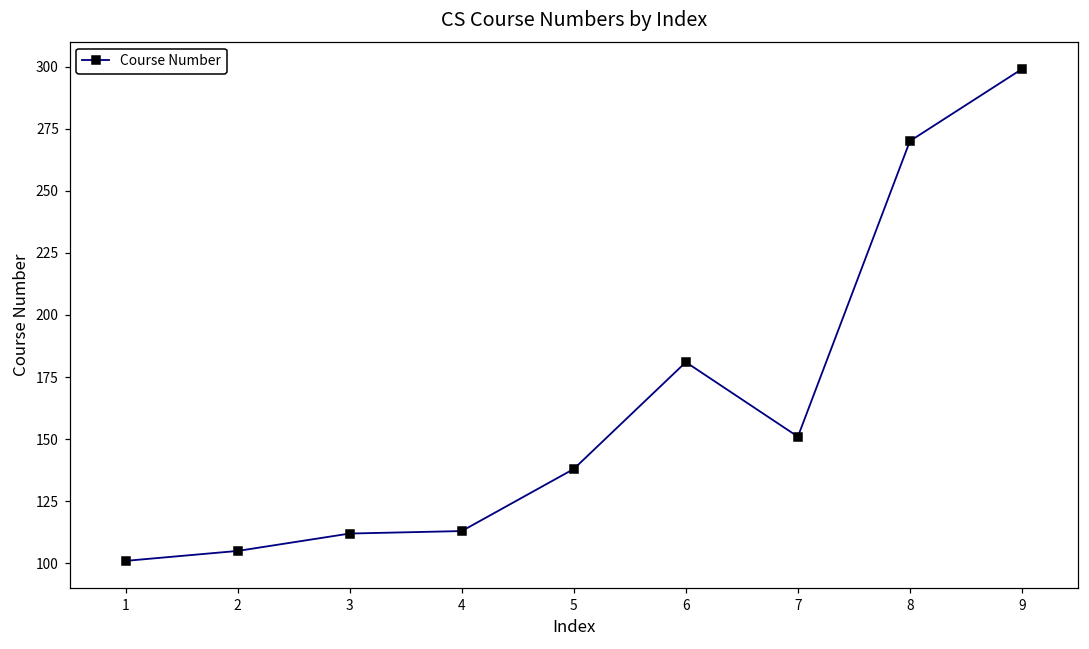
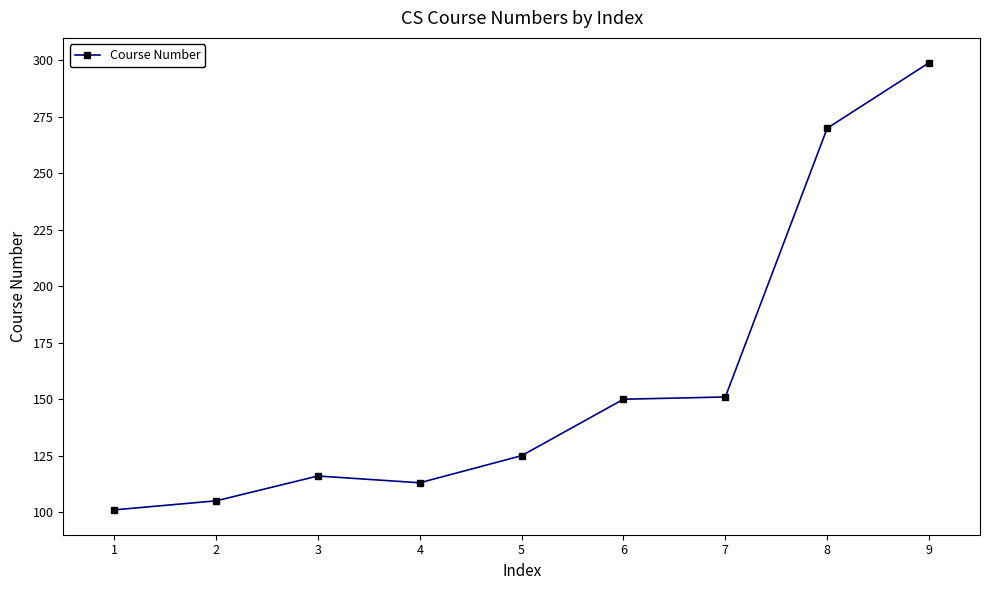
  {
    "1": 101,
    "2": 105,
-   "3": 112,
+   "3": 116,
    "4": 113,
-   "5": 138,
-   "6": 181,
+   "5": 125,
+   "6": 150,
    "7": 151,
    "8": 270,
    "9": 299
  }
